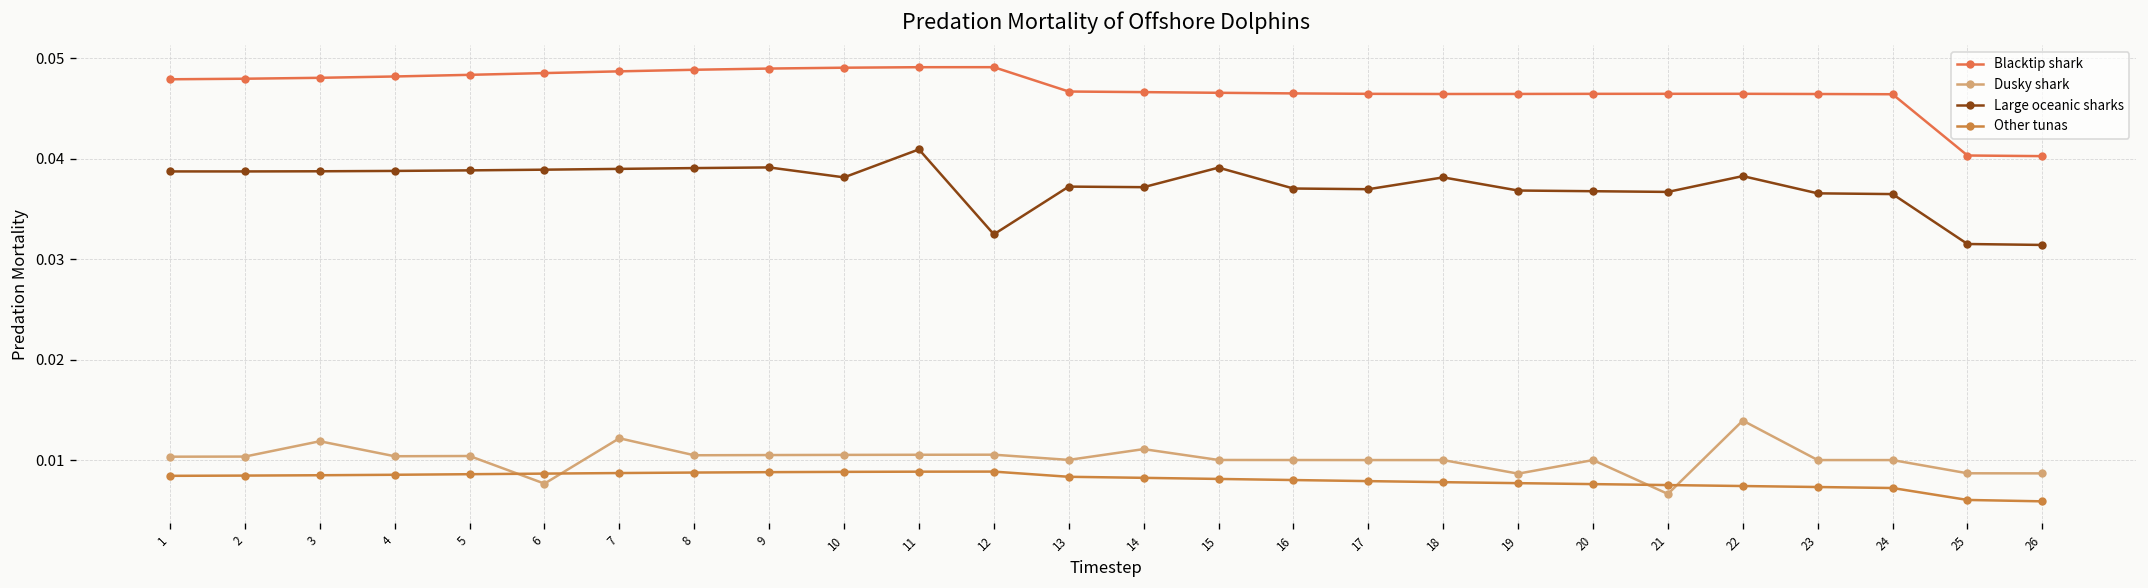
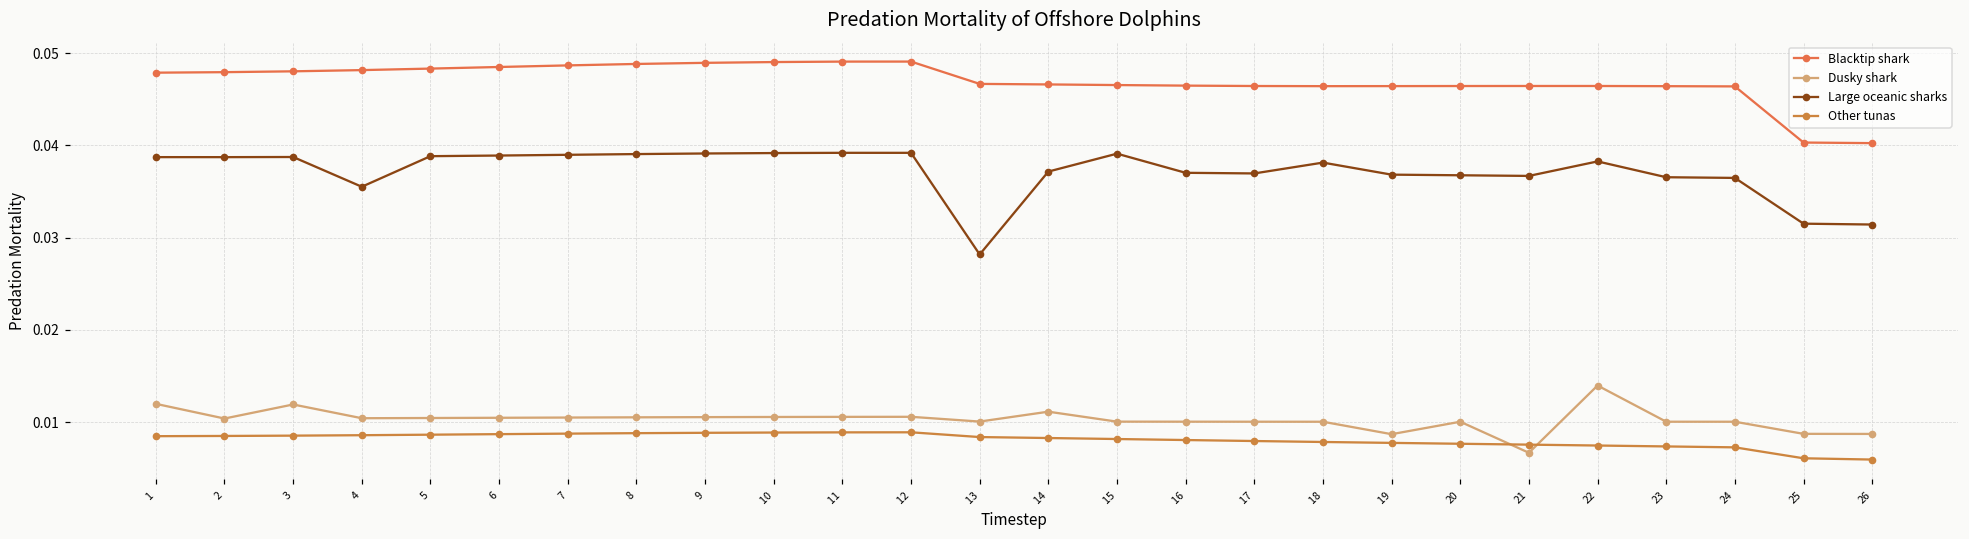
  {
    "Dusky shark": {
-     "1": 0.010,
+     "1": 0.012,
      "2": 0.010,
      "3": 0.012,
      "4": 0.010,
      "5": 0.010,
-     "6": 0.008,
-     "7": 0.012,
+     "6": 0.010,
+     "7": 0.010,
      "8": 0.011,
      "9": 0.011,
      "10": 0.011,
      "11": 0.011,
      "12": 0.011,
      "13": 0.010,
      "14": 0.011,
      "15": 0.010,
      "16": 0.010,
      "17": 0.010,
      "18": 0.010,
      "19": 0.009,
      "20": 0.010,
      "21": 0.007,
      "22": 0.014,
      "23": 0.010,
      "24": 0.010,
      "25": 0.009,
      "26": 0.009
    },
    "Large oceanic sharks": {
      "1": 0.039,
      "2": 0.039,
      "3": 0.039,
-     "4": 0.039,
+     "4": 0.036,
      "5": 0.039,
      "6": 0.039,
      "7": 0.039,
      "8": 0.039,
      "9": 0.039,
-     "10": 0.038,
-     "11": 0.041,
-     "12": 0.032,
-     "13": 0.037,
+     "10": 0.039,
+     "11": 0.039,
+     "12": 0.039,
+     "13": 0.028,
      "14": 0.037,
      "15": 0.039,
      "16": 0.037,
      "17": 0.037,
      "18": 0.038,
      "19": 0.037,
      "20": 0.037,
      "21": 0.037,
      "22": 0.038,
      "23": 0.037,
      "24": 0.036,
      "25": 0.032,
      "26": 0.031
    }
  }
